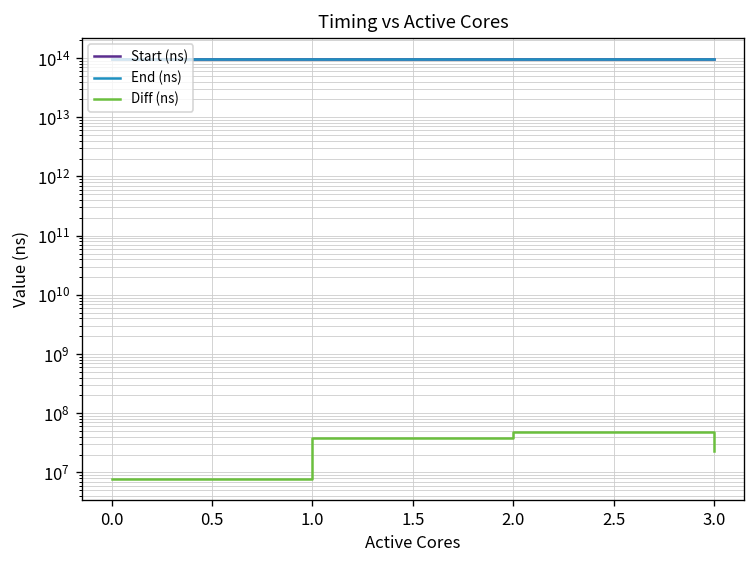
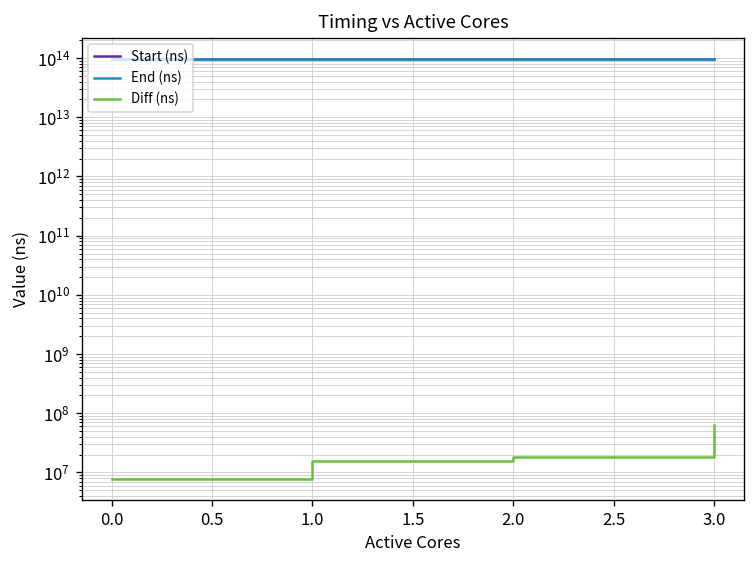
  {
    "End (ns)": {
      "1.0": 100000000000000,
      "2.0": 100000000000000,
      "3.0": 100000000000000
    },
    "Diff (ns)": {
      "0.0": 8000000,
-     "1.0": 40000000,
-     "2.0": 50000000,
-     "3.0": 20000000
+     "1.0": 16000000,
+     "2.0": 18000000,
+     "3.0": 60000000
    }
  }
